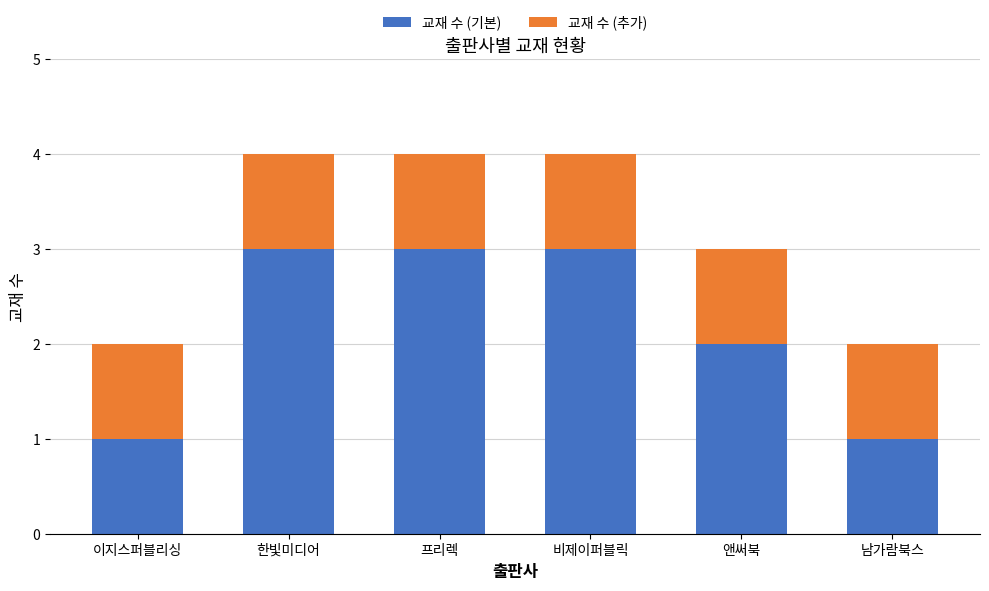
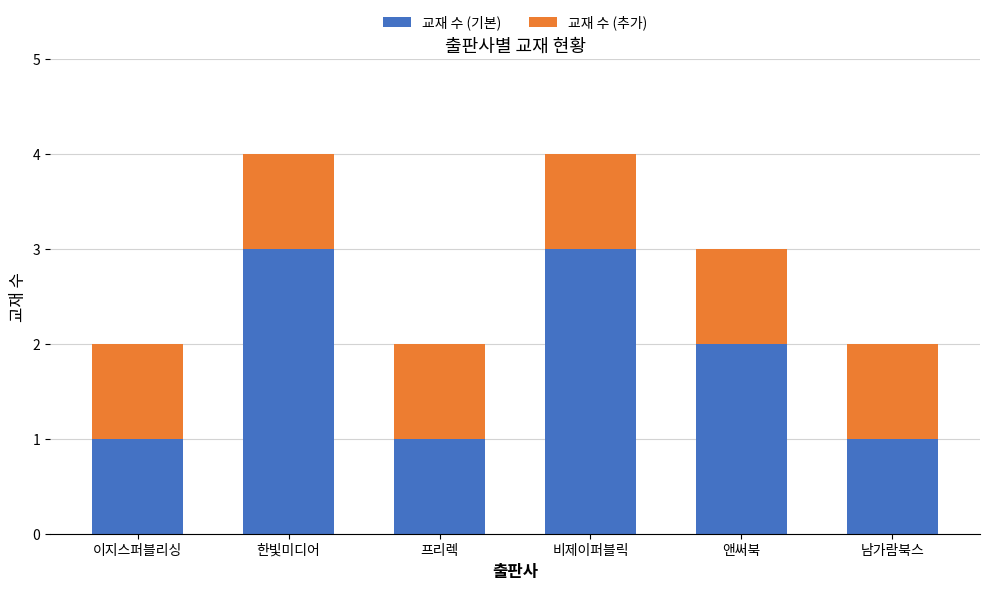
  {
    "교재 수 (기본)": {
      "이지스퍼블리싱": 1,
      "한빛미디어": 3,
-     "프리렉": 3,
+     "프리렉": 1,
      "비제이퍼블릭": 3,
      "앤써북": 2,
      "남가람북스": 1
    },
    "교재 수 (추가)": {
      "이지스퍼블리싱": 1,
      "한빛미디어": 1,
      "프리렉": 1,
      "비제이퍼블릭": 1,
      "앤써북": 1,
      "남가람북스": 1
    }
  }
